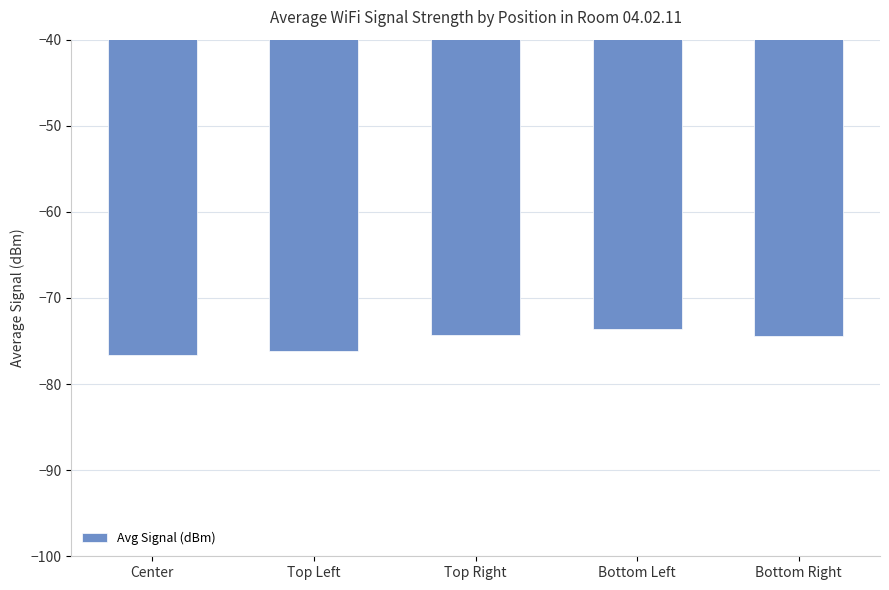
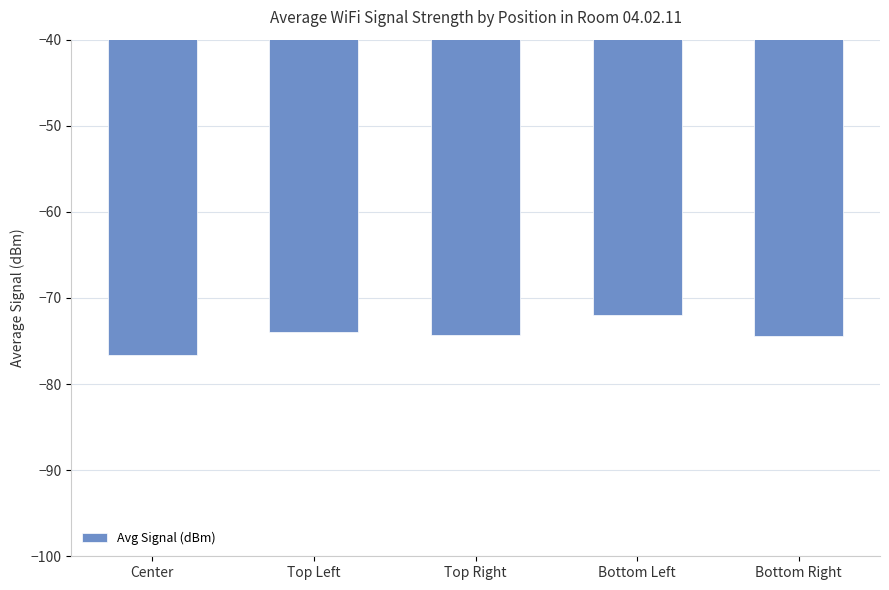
  {
    "Center": -77,
-   "Top Left": -76,
+   "Top Left": -74,
    "Top Right": -74,
-   "Bottom Left": -74,
+   "Bottom Left": -72,
    "Bottom Right": -74
  }
